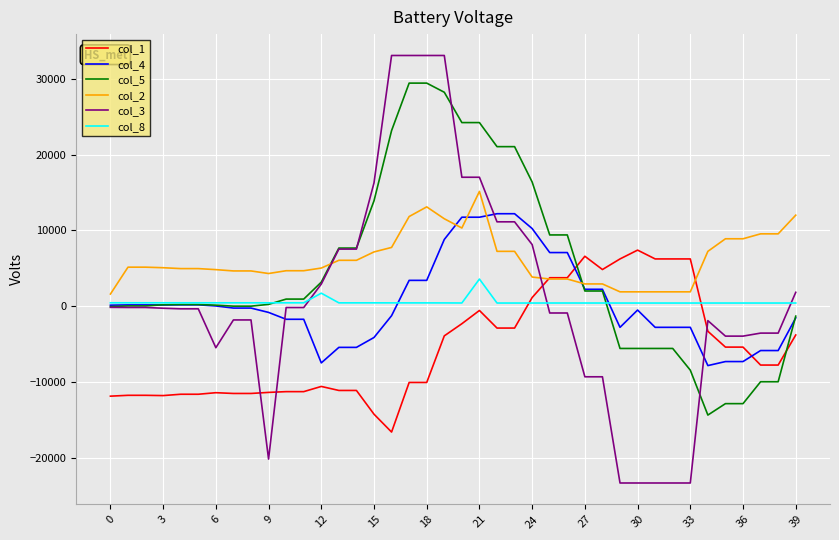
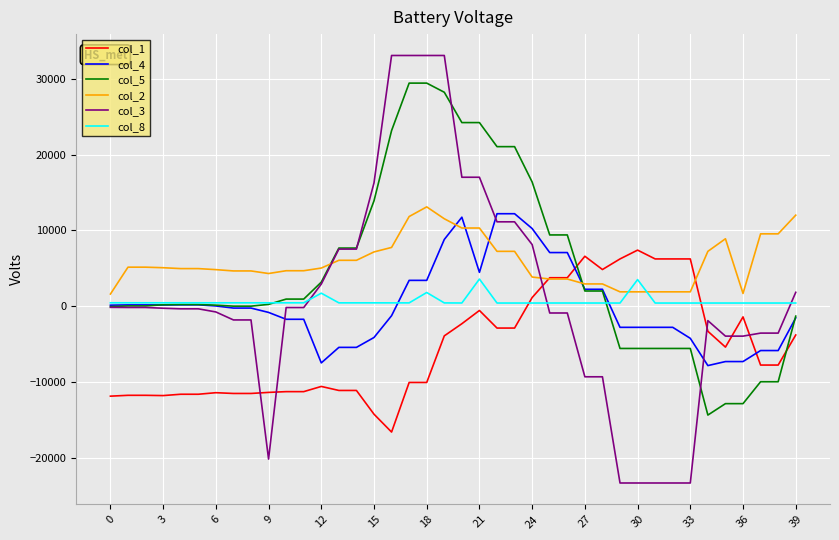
  {
    "col_1": {
      "0": -12000,
      "3": -12000,
      "6": -11000,
      "9": -11000,
      "12": -11000,
      "15": -14000,
      "18": -10000,
      "21": -1000,
      "24": 1000,
      "27": 7000,
      "30": 7000,
      "33": 6000,
-     "36": -5000,
+     "36": -1000,
      "39": -4000
    },
    "col_4": {
      "9": -1000,
      "12": -7000,
      "15": -4000,
      "18": 3000,
-     "21": 12000,
+     "21": 4000,
      "24": 10000,
-     "30": 0,
-     "33": -3000,
+     "30": -3000,
+     "33": -4000,
      "36": -7000
    },
    "col_5": {
      "15": 14000,
      "18": 29000,
      "21": 24000,
      "24": 16000,
      "30": -6000,
-     "33": -8000,
+     "33": -6000,
      "36": -13000
    },
    "col_2": {
      "0": 2000,
      "3": 5000,
      "6": 5000,
      "9": 4000,
      "12": 5000,
      "15": 7000,
      "18": 13000,
-     "21": 15000,
+     "21": 10000,
      "24": 4000,
      "27": 3000,
      "30": 2000,
      "33": 2000,
-     "36": 9000,
+     "36": 2000,
      "39": 12000
    },
    "col_3": {
      "3": 0,
-     "6": -5000,
+     "6": -1000,
      "9": -20000,
      "15": 16000,
      "18": 33000,
      "21": 17000,
      "24": 8000,
      "27": -9000,
      "30": -23000,
      "33": -23000,
      "36": -4000,
      "39": 2000
    },
    "col_8": {
      "12": 2000,
      "15": 0,
-     "18": 0,
+     "18": 2000,
      "21": 4000,
      "24": 0,
      "27": 0,
-     "30": 0,
+     "30": 4000,
      "33": 0,
      "36": 0,
      "39": 0
    }
  }
